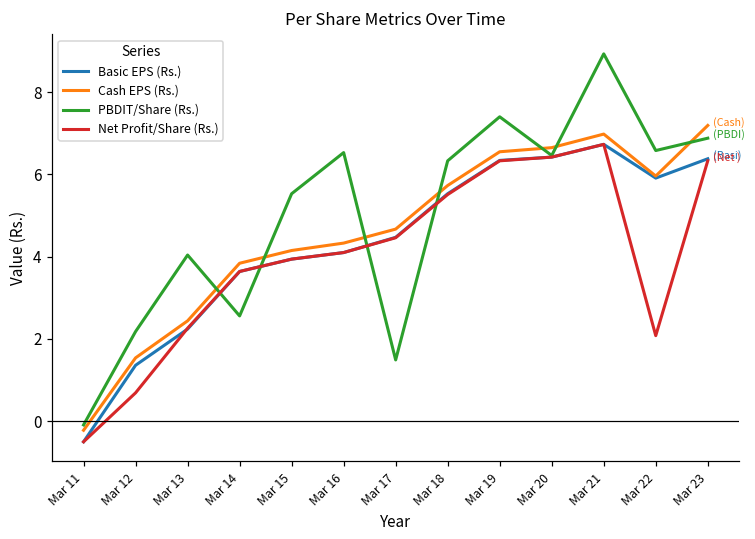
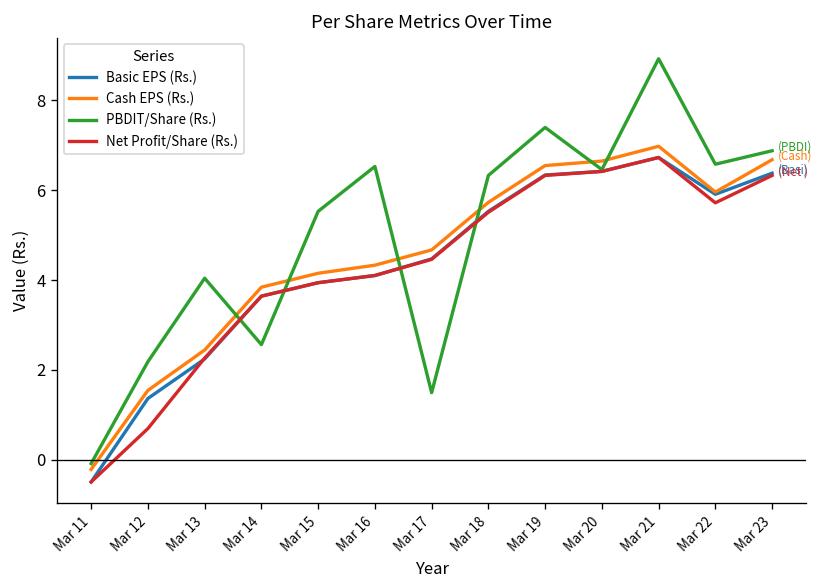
  {
    "Basic EPS (Rs.)": {
      "Mar 12": 1.4
    },
    "Cash EPS (Rs.)": {
      "Mar 11": -0.2,
      "Mar 12": 1.5,
      "Mar 13": 2.4,
      "Mar 14": 3.8,
      "Mar 15": 4.2,
      "Mar 16": 4.3,
      "Mar 17": 4.7,
      "Mar 18": 5.7,
      "Mar 19": 6.6,
      "Mar 20": 6.7,
      "Mar 21": 7.0,
-     "Mar 23": 7.2
+     "Mar 23": 6.7
    },
    "PBDIT/Share (Rs.)": {
      "Mar 11": -0.1,
      "Mar 12": 2.2,
      "Mar 13": 4.0,
      "Mar 14": 2.6,
      "Mar 15": 5.5,
      "Mar 16": 6.5,
      "Mar 17": 1.5,
      "Mar 18": 6.3,
      "Mar 19": 7.4,
      "Mar 21": 8.9,
      "Mar 22": 6.6,
      "Mar 23": 6.9
    },
    "Net Profit/Share (Rs.)": {
      "Mar 12": 0.7,
-     "Mar 22": 2.1
+     "Mar 22": 5.7
    }
  }
